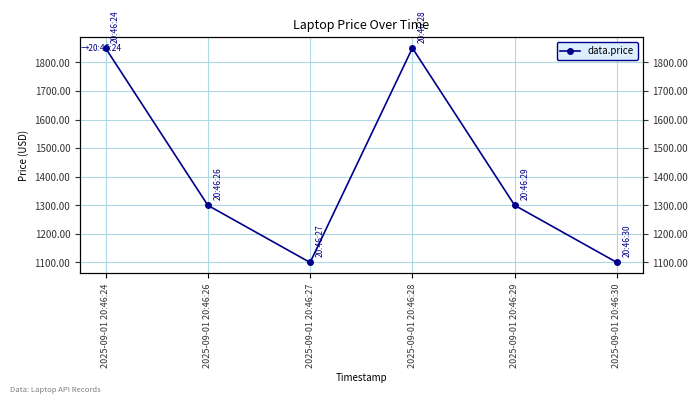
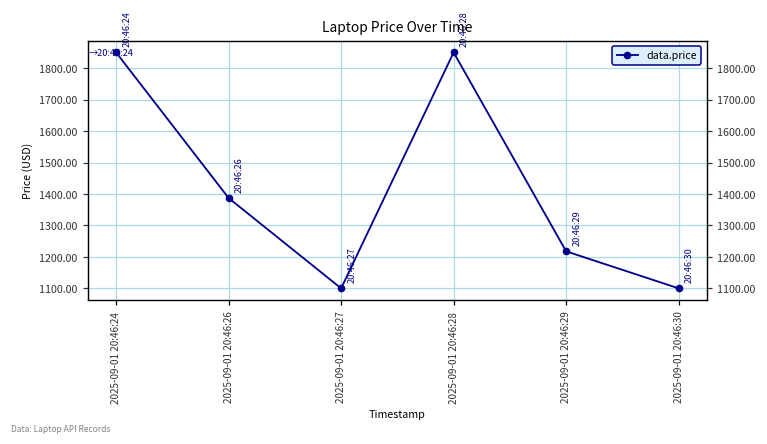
  {
-   "2025-09-01 20:46:26": 1300,
-   "2025-09-01 20:46:29": 1300
+   "2025-09-01 20:46:26": 1390,
+   "2025-09-01 20:46:29": 1220
  }
